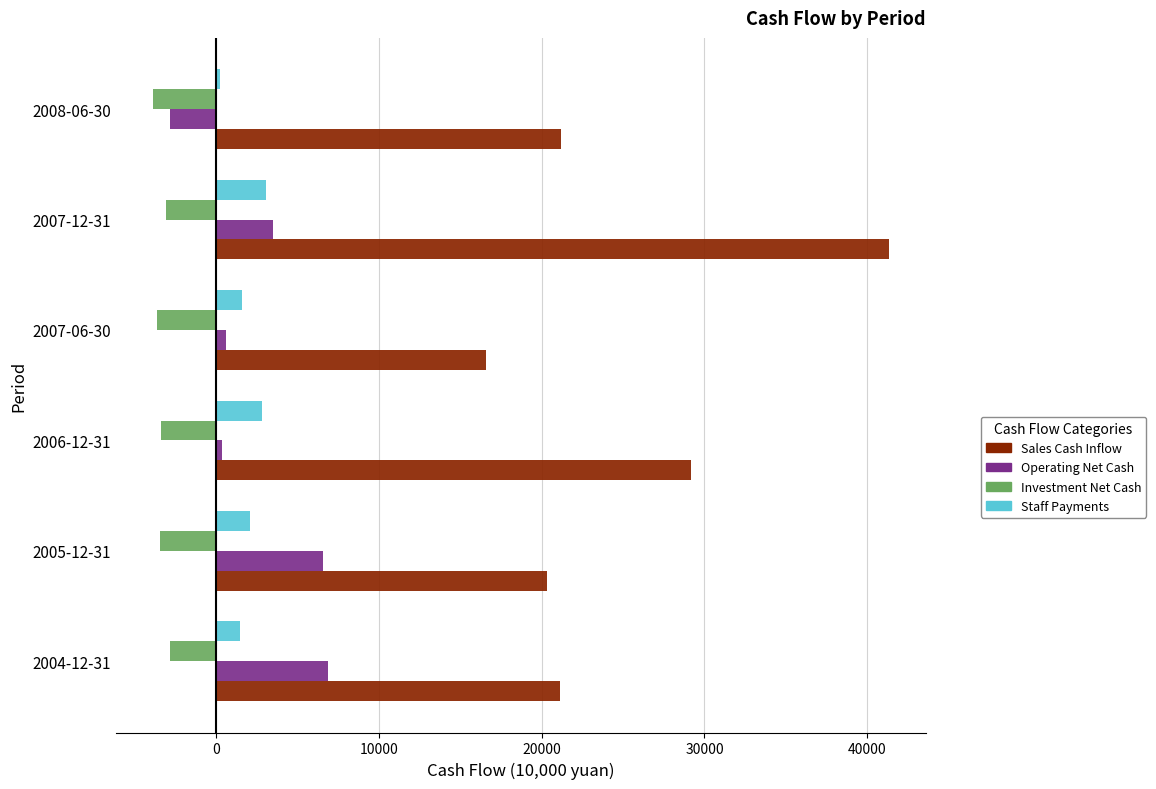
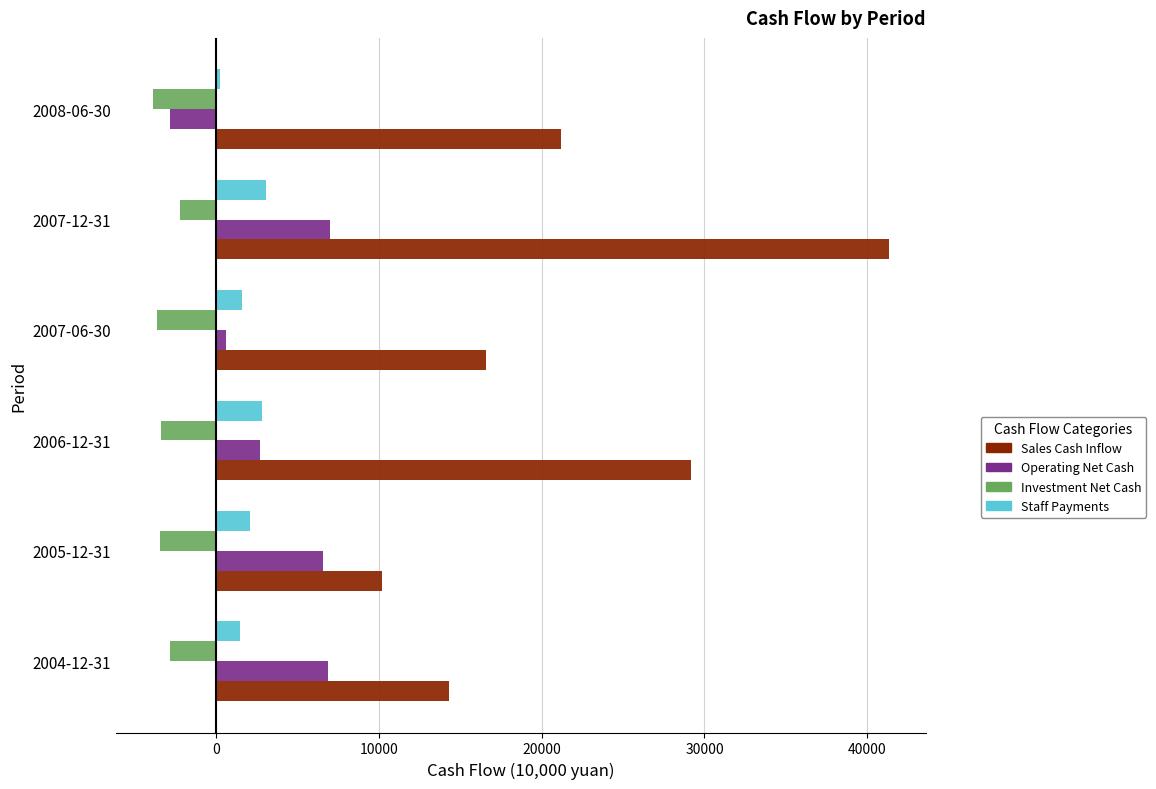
  {
    "Sales Cash Inflow": {
      "2008-06-30": 21200,
      "2007-12-31": 41300,
      "2007-06-30": 16600,
      "2006-12-31": 29100,
-     "2005-12-31": 20300,
-     "2004-12-31": 21100
+     "2005-12-31": 10200,
+     "2004-12-31": 14300
    },
    "Operating Net Cash": {
      "2008-06-30": -2900,
-     "2007-12-31": 3500,
+     "2007-12-31": 7000,
      "2007-06-30": 600,
-     "2006-12-31": 300,
+     "2006-12-31": 2700,
      "2005-12-31": 6600,
      "2004-12-31": 6900
    },
    "Investment Net Cash": {
      "2008-06-30": -3900,
-     "2007-12-31": -3100,
+     "2007-12-31": -2200,
      "2007-06-30": -3700,
      "2006-12-31": -3400,
      "2005-12-31": -3500,
      "2004-12-31": -2900
    },
    "Staff Payments": {
      "2008-06-30": 200,
      "2007-12-31": 3100,
      "2007-06-30": 1600,
      "2006-12-31": 2800,
      "2005-12-31": 2100,
      "2004-12-31": 1400
    }
  }
